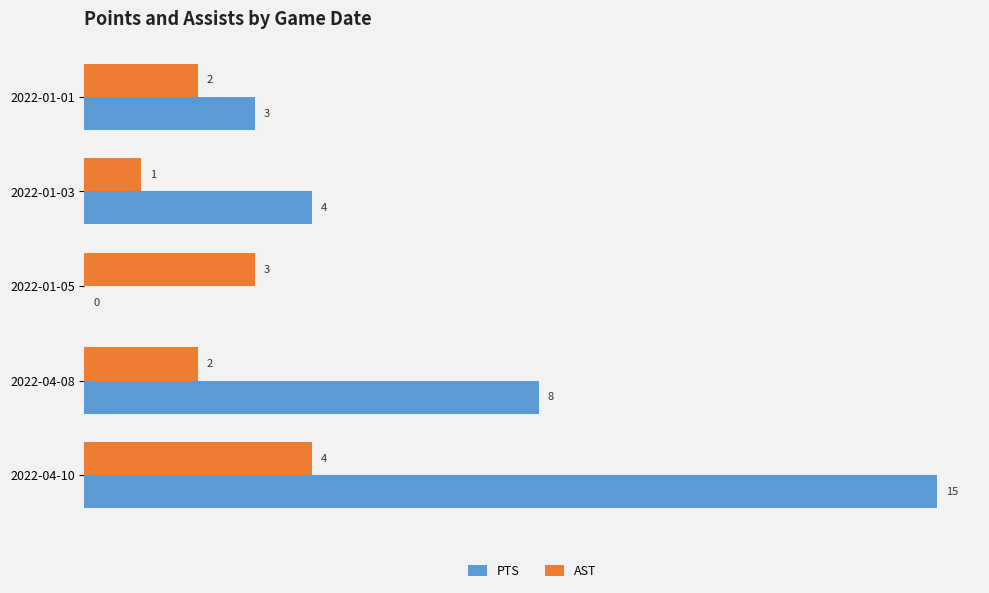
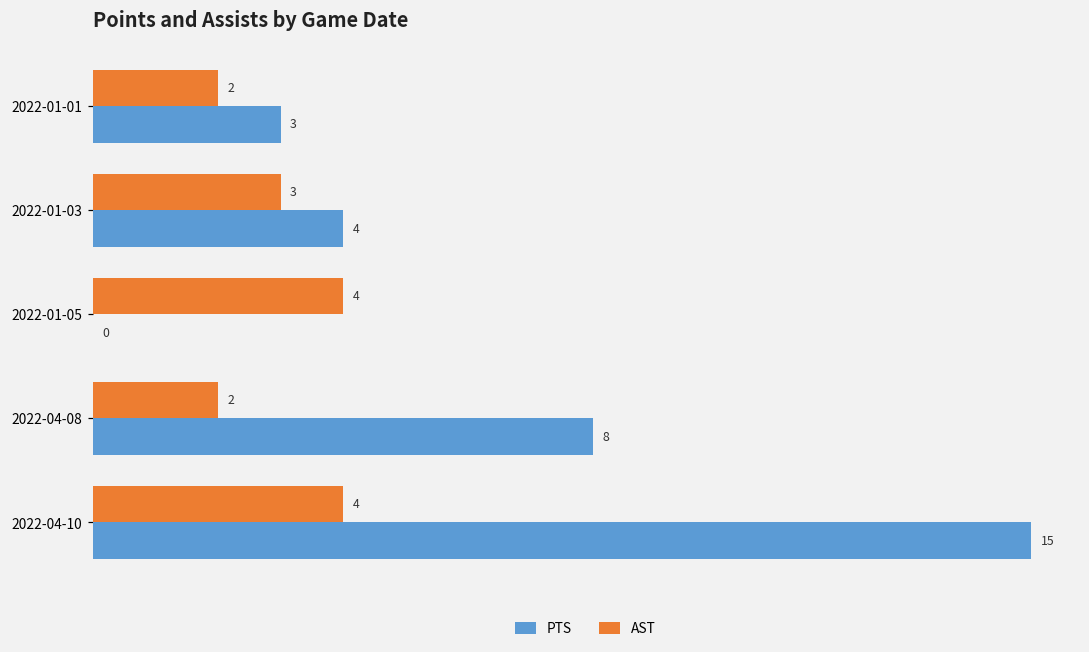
  {
    "PTS": {
      "2022-01-01": 3,
      "2022-01-03": 4,
      "2022-01-05": 0,
      "2022-04-08": 8,
      "2022-04-10": 15
    },
    "AST": {
      "2022-01-01": 2,
-     "2022-01-03": 1,
-     "2022-01-05": 3,
+     "2022-01-03": 3,
+     "2022-01-05": 4,
      "2022-04-08": 2,
      "2022-04-10": 4
    }
  }
